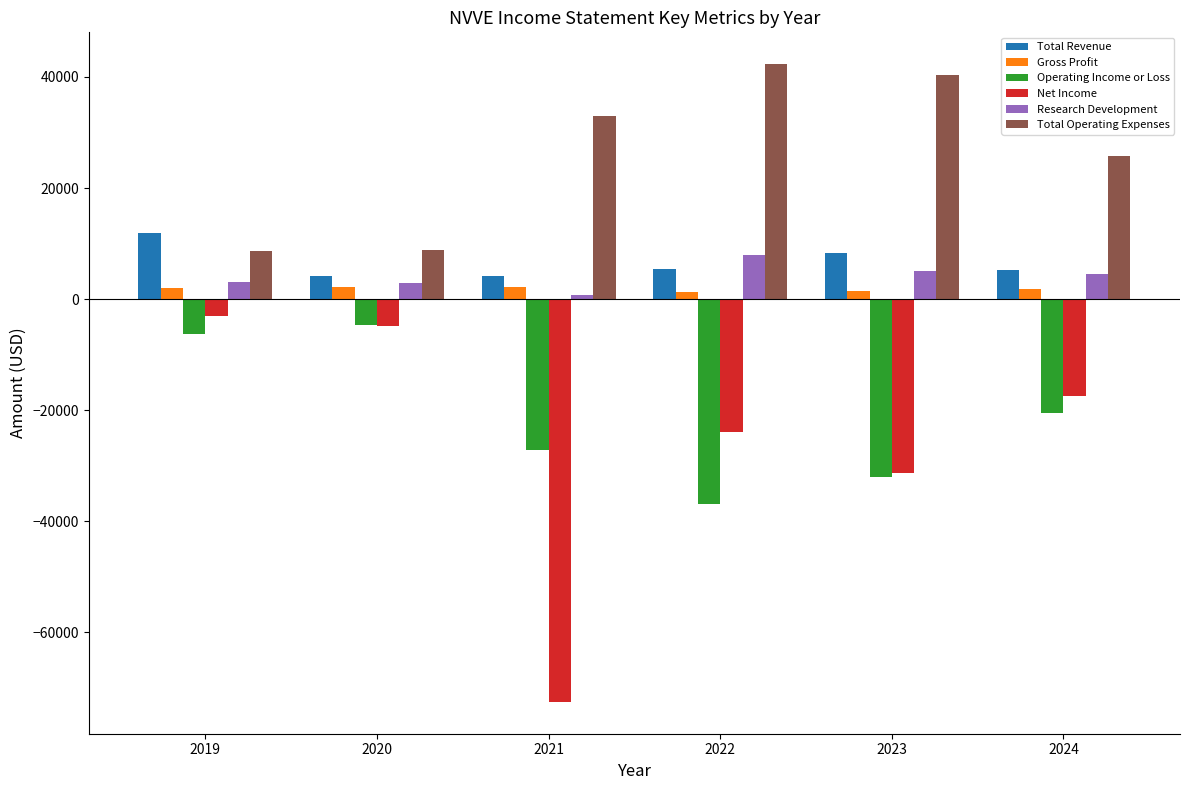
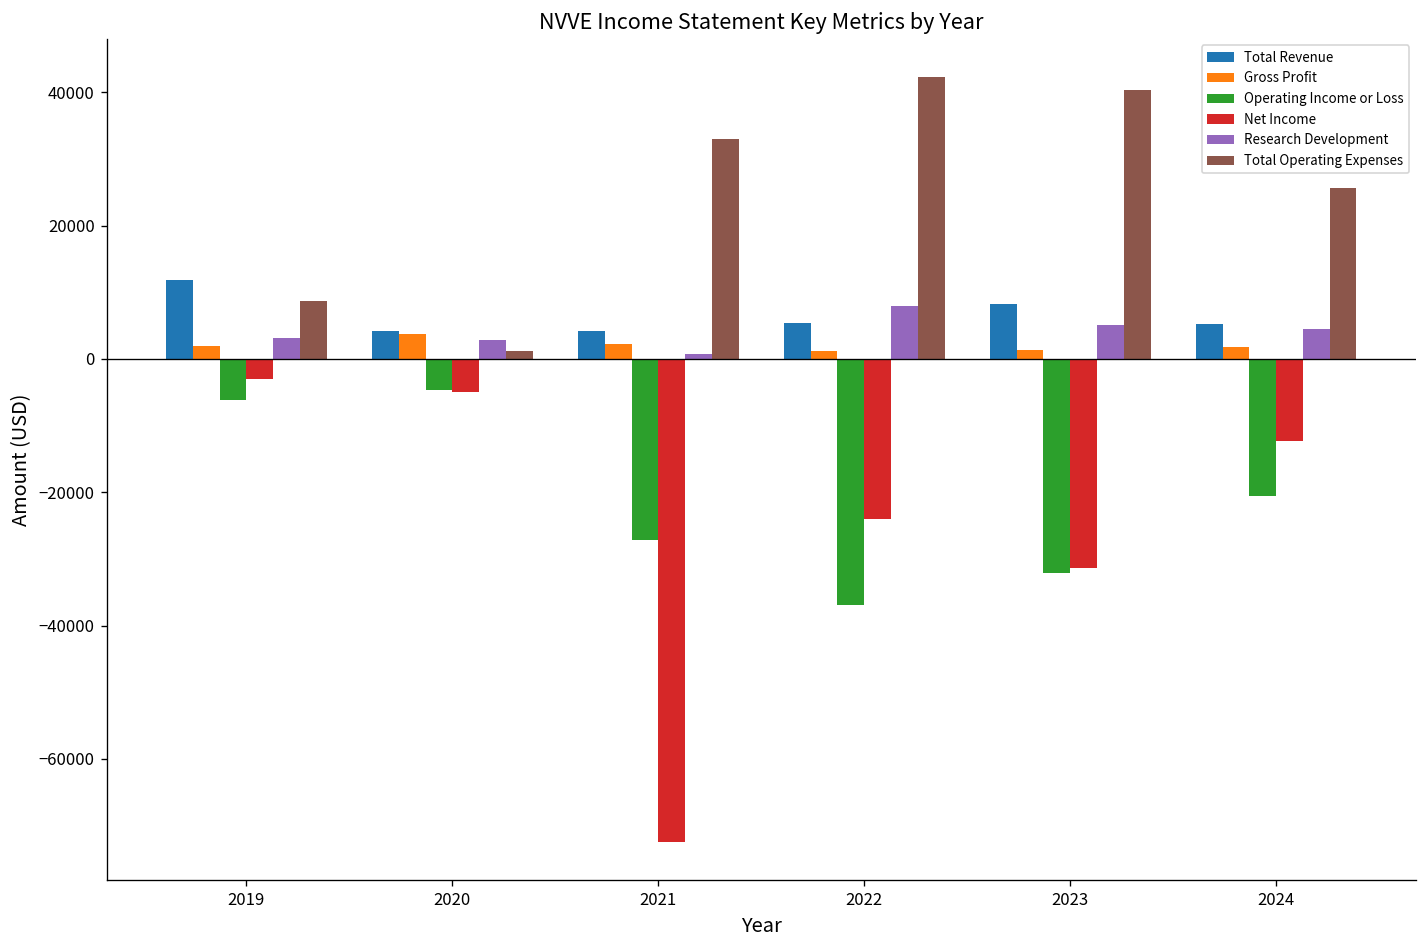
  {
    "Total Revenue": {
      "2019": 12000,
      "2020": 4000,
      "2021": 4000,
      "2022": 5000,
      "2023": 8000,
      "2024": 5000
    },
    "Gross Profit": {
      "2019": 2000,
-     "2020": 2000,
+     "2020": 4000,
      "2021": 2000,
      "2022": 1000,
      "2023": 1000,
      "2024": 2000
    },
    "Operating Income or Loss": {
      "2019": -6000,
      "2020": -5000,
      "2021": -27000,
      "2022": -37000,
      "2023": -32000,
      "2024": -21000
    },
    "Net Income": {
      "2019": -3000,
      "2020": -5000,
      "2021": -73000,
      "2022": -24000,
      "2023": -31000,
-     "2024": -17000
+     "2024": -12000
    },
    "Research Development": {
      "2019": 3000,
      "2020": 3000,
      "2021": 1000,
      "2022": 8000,
      "2023": 5000,
      "2024": 5000
    },
    "Total Operating Expenses": {
      "2019": 9000,
-     "2020": 9000,
+     "2020": 1000,
      "2021": 33000,
      "2022": 42000,
      "2023": 40000,
      "2024": 26000
    }
  }
